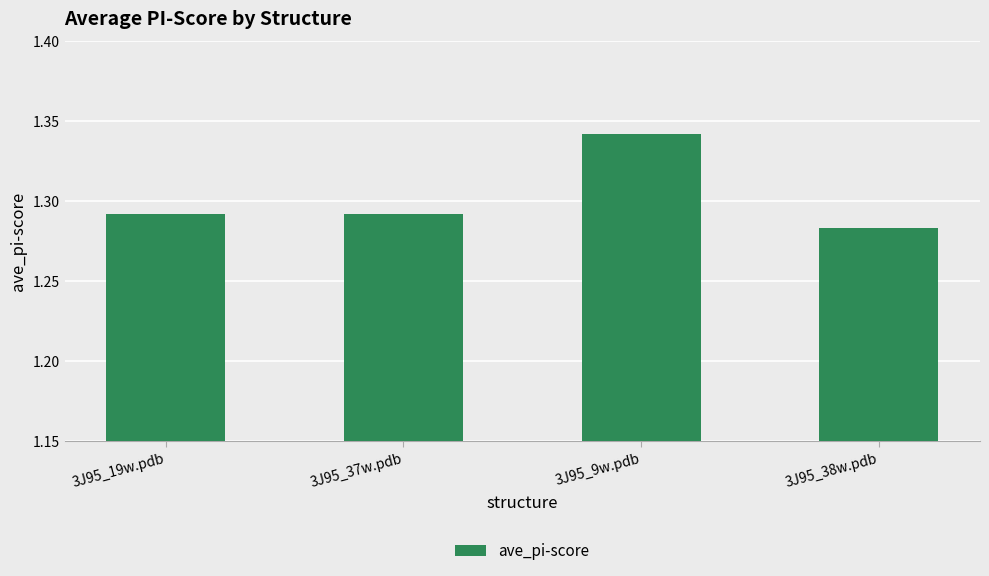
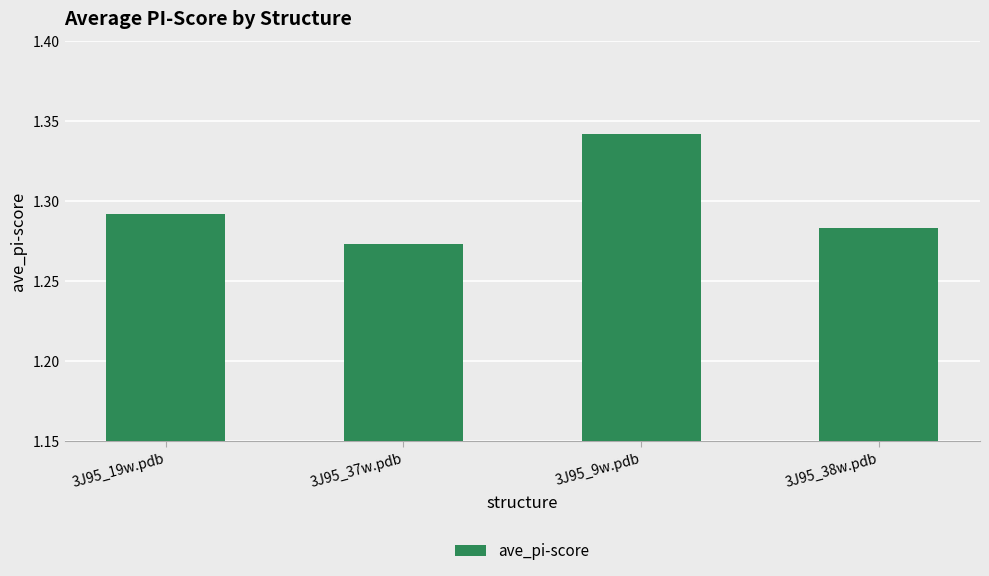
  {
    "3J95_19w.pdb": 1.292,
-   "3J95_37w.pdb": 1.292,
+   "3J95_37w.pdb": 1.273,
    "3J95_9w.pdb": 1.342,
    "3J95_38w.pdb": 1.283
  }
